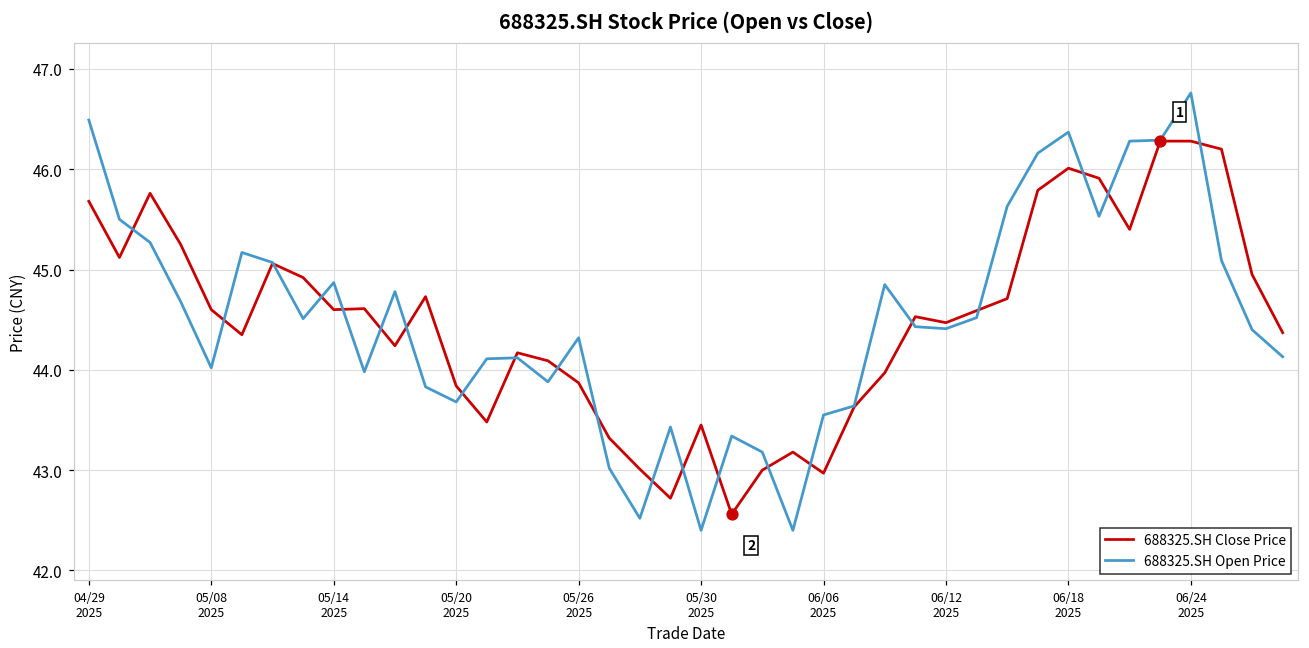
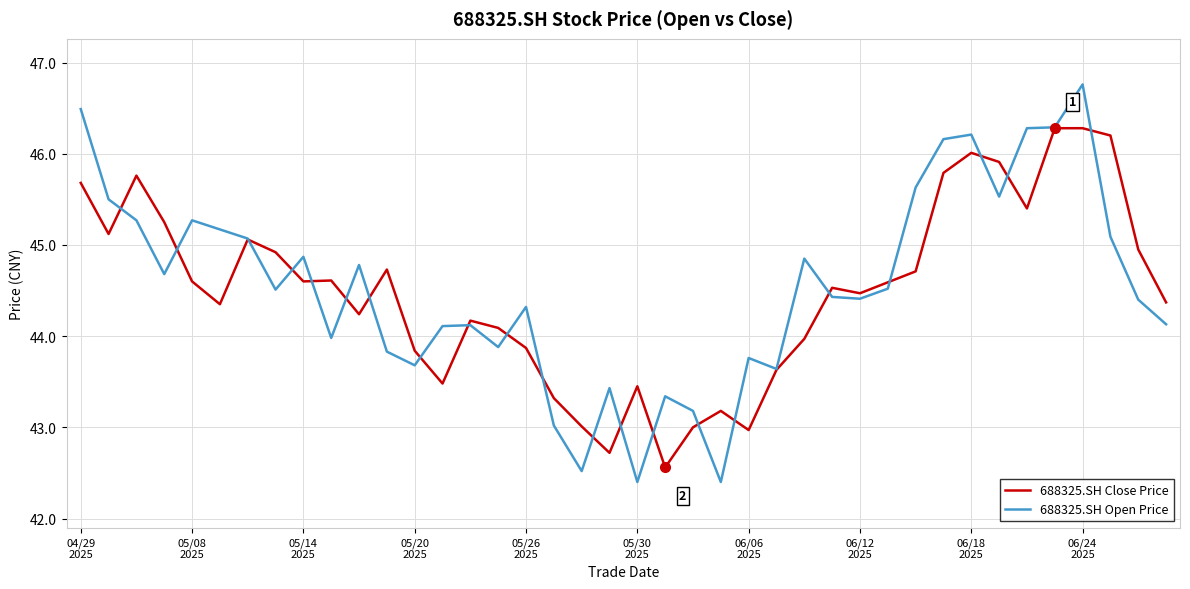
  {
    "688325.SH Open Price": {
      "04/29 2025": 46.5,
-     "05/08 2025": 44.0,
+     "05/08 2025": 45.3,
      "05/14 2025": 44.9,
      "05/20 2025": 43.7,
      "05/26 2025": 44.3,
      "05/30 2025": 42.4,
-     "06/06 2025": 43.6,
+     "06/06 2025": 43.8,
      "06/12 2025": 44.4,
-     "06/18 2025": 46.4
+     "06/18 2025": 46.2
    }
  }
